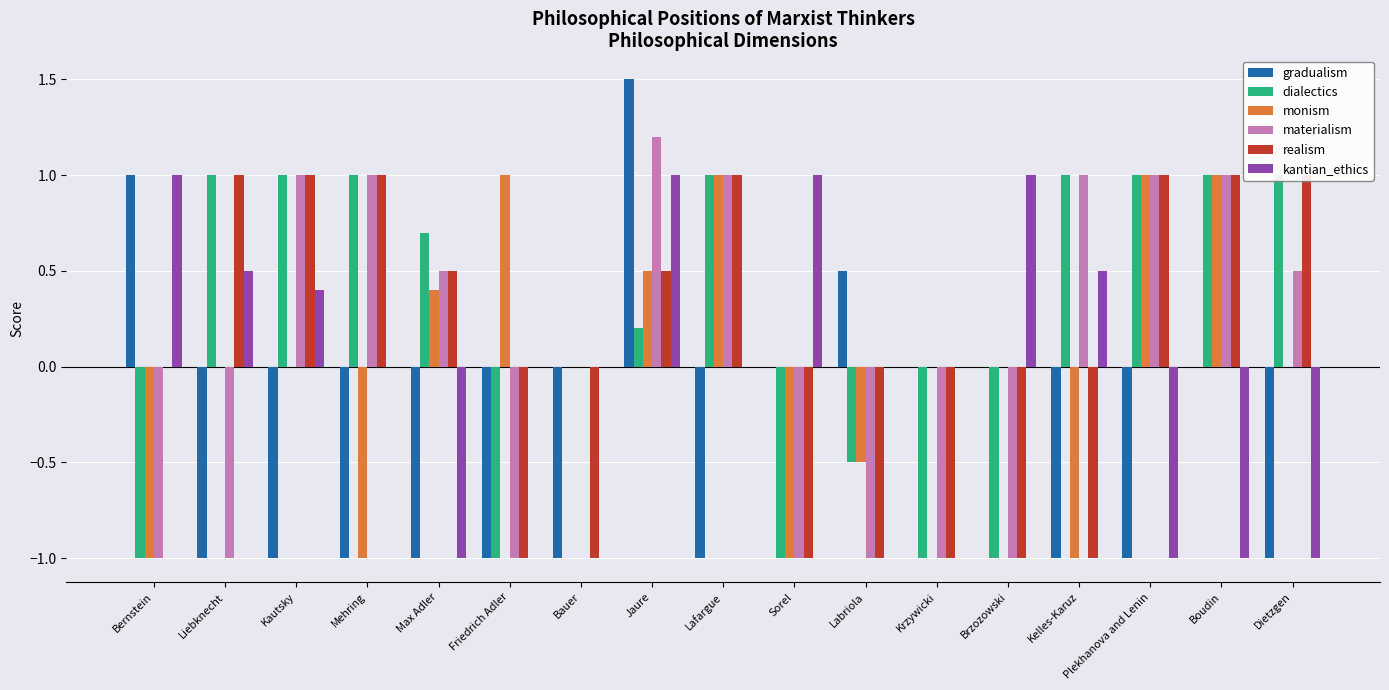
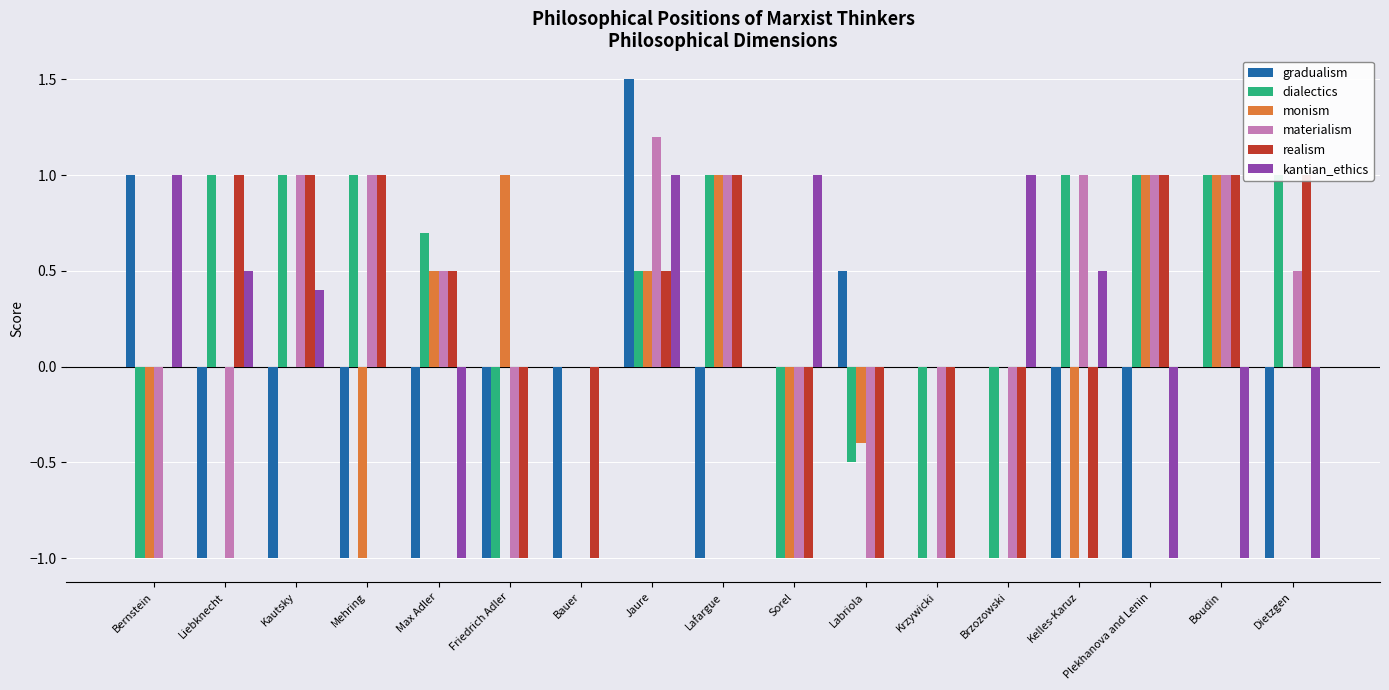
  {
    "gradualism": {
      "Bernstein": 1.0,
      "Liebknecht": -1.0,
      "Kautsky": -1.0,
      "Mehring": -1.0,
      "Max Adler": -1.0,
      "Friedrich Adler": -1.0,
      "Bauer": -1.0,
      "Jaure": 1.5,
      "Lafargue": -1.0,
      "Sorel": 0.0,
      "Labriola": 0.5,
      "Krzywicki": 0.0,
      "Brzozowski": 0.0,
      "Kelles-Karuz": -1.0,
      "Plekhanova and Lenin": -1.0,
      "Boudin": 0.0,
      "Dietzgen": -1.0
    },
    "dialectics": {
      "Bernstein": -1.0,
      "Liebknecht": 1.0,
      "Kautsky": 1.0,
      "Mehring": 1.0,
      "Max Adler": 0.7,
      "Friedrich Adler": -1.0,
      "Bauer": 0.0,
-     "Jaure": 0.2,
+     "Jaure": 0.5,
      "Lafargue": 1.0,
      "Sorel": -1.0,
      "Labriola": -0.5,
      "Krzywicki": -1.0,
      "Brzozowski": -1.0,
      "Kelles-Karuz": 1.0,
      "Plekhanova and Lenin": 1.0,
      "Boudin": 1.0
    },
    "monism": {
      "Bernstein": -1.0,
      "Liebknecht": 0.0,
      "Kautsky": 0.0,
      "Mehring": -1.0,
-     "Max Adler": 0.4,
+     "Max Adler": 0.5,
      "Friedrich Adler": 1.0,
      "Bauer": 0.0,
      "Jaure": 0.5,
      "Lafargue": 1.0,
      "Sorel": -1.0,
-     "Labriola": -0.5,
+     "Labriola": -0.4,
      "Krzywicki": 0.0,
      "Brzozowski": 0.0,
      "Kelles-Karuz": -1.0,
      "Plekhanova and Lenin": 1.0,
      "Boudin": 1.0,
      "Dietzgen": 0.0
    },
    "materialism": {
      "Bernstein": -1.0,
      "Liebknecht": -1.0,
      "Kautsky": 1.0,
      "Mehring": 1.0,
      "Max Adler": 0.5,
      "Friedrich Adler": -1.0,
      "Bauer": 0.0,
      "Jaure": 1.2,
      "Lafargue": 1.0,
      "Sorel": -1.0,
      "Labriola": -1.0,
      "Krzywicki": -1.0,
      "Brzozowski": -1.0,
      "Kelles-Karuz": 1.0,
      "Plekhanova and Lenin": 1.0,
      "Boudin": 1.0,
      "Dietzgen": 0.5
    },
    "realism": {
      "Bernstein": 0.0,
      "Liebknecht": 1.0,
      "Kautsky": 1.0,
      "Mehring": 1.0,
      "Max Adler": 0.5,
      "Friedrich Adler": -1.0,
      "Bauer": -1.0,
      "Jaure": 0.5,
      "Lafargue": 1.0,
      "Sorel": -1.0,
      "Labriola": -1.0,
      "Krzywicki": -1.0,
      "Brzozowski": -1.0,
      "Kelles-Karuz": -1.0,
      "Plekhanova and Lenin": 1.0,
      "Boudin": 1.0
    },
    "kantian_ethics": {
      "Bernstein": 1.0,
      "Liebknecht": 0.5,
      "Kautsky": 0.4,
      "Mehring": 0.0,
      "Max Adler": -1.0,
      "Friedrich Adler": 0.0,
      "Bauer": 0.0,
      "Jaure": 1.0,
      "Lafargue": 0.0,
      "Sorel": 1.0,
      "Labriola": 0.0,
      "Krzywicki": 0.0,
      "Brzozowski": 1.0,
      "Kelles-Karuz": 0.5,
      "Plekhanova and Lenin": -1.0,
      "Boudin": -1.0,
      "Dietzgen": -1.0
    }
  }
